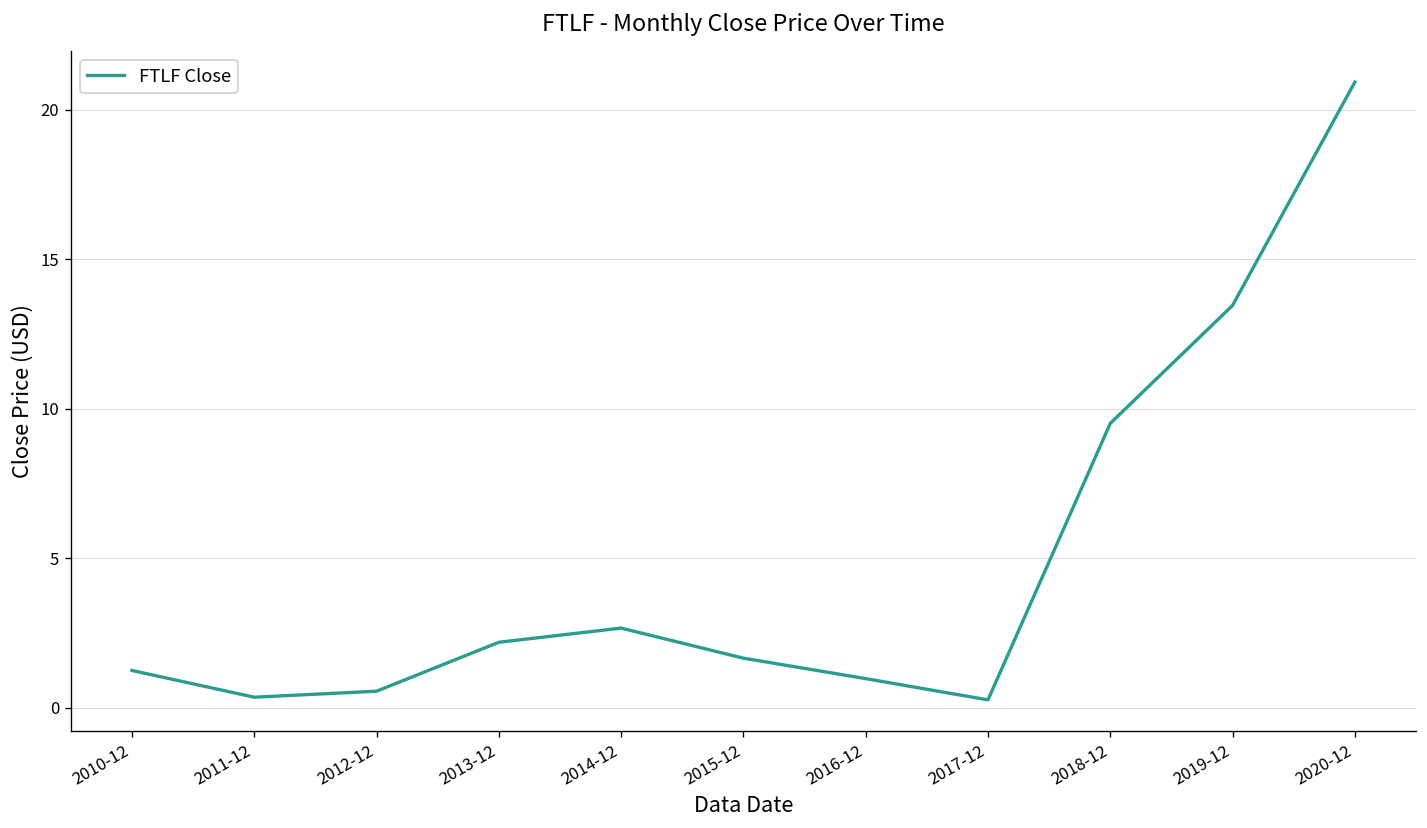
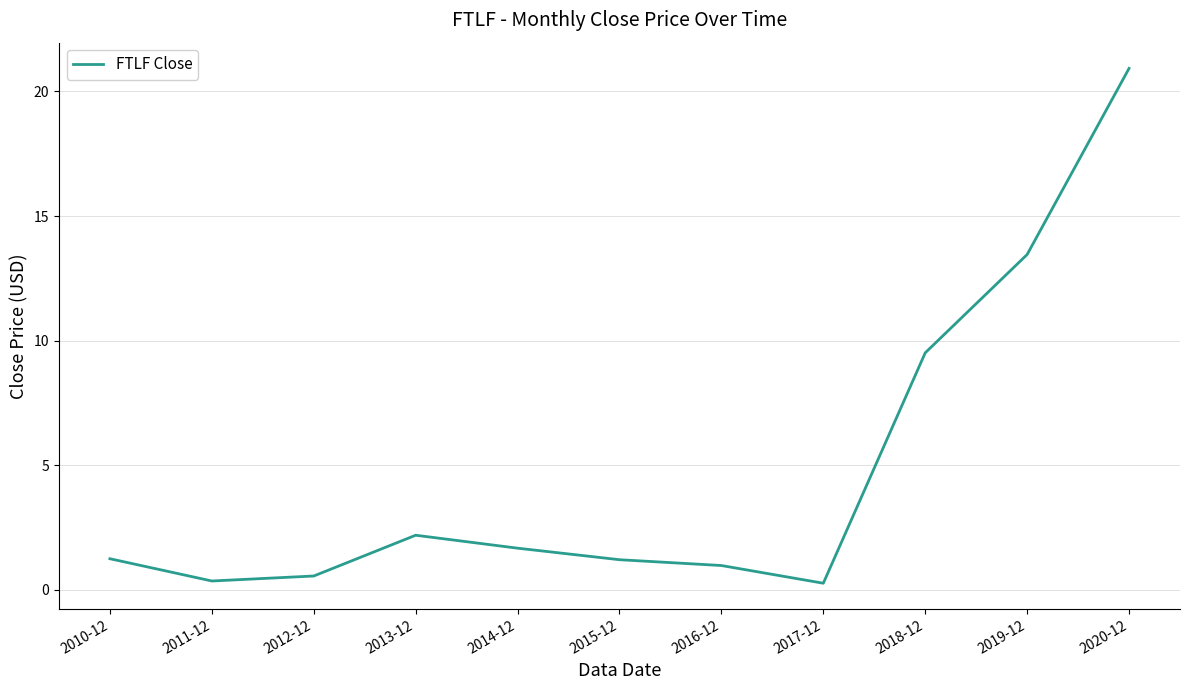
  {
    "2010-12": 1.3,
    "2011-12": 0.4,
    "2012-12": 0.6,
    "2013-12": 2.2,
-   "2014-12": 2.7,
-   "2015-12": 1.7,
+   "2014-12": 1.7,
+   "2015-12": 1.2,
    "2016-12": 1.0,
    "2017-12": 0.3,
    "2018-12": 9.5,
    "2019-12": 13.5,
    "2020-12": 20.9
  }
